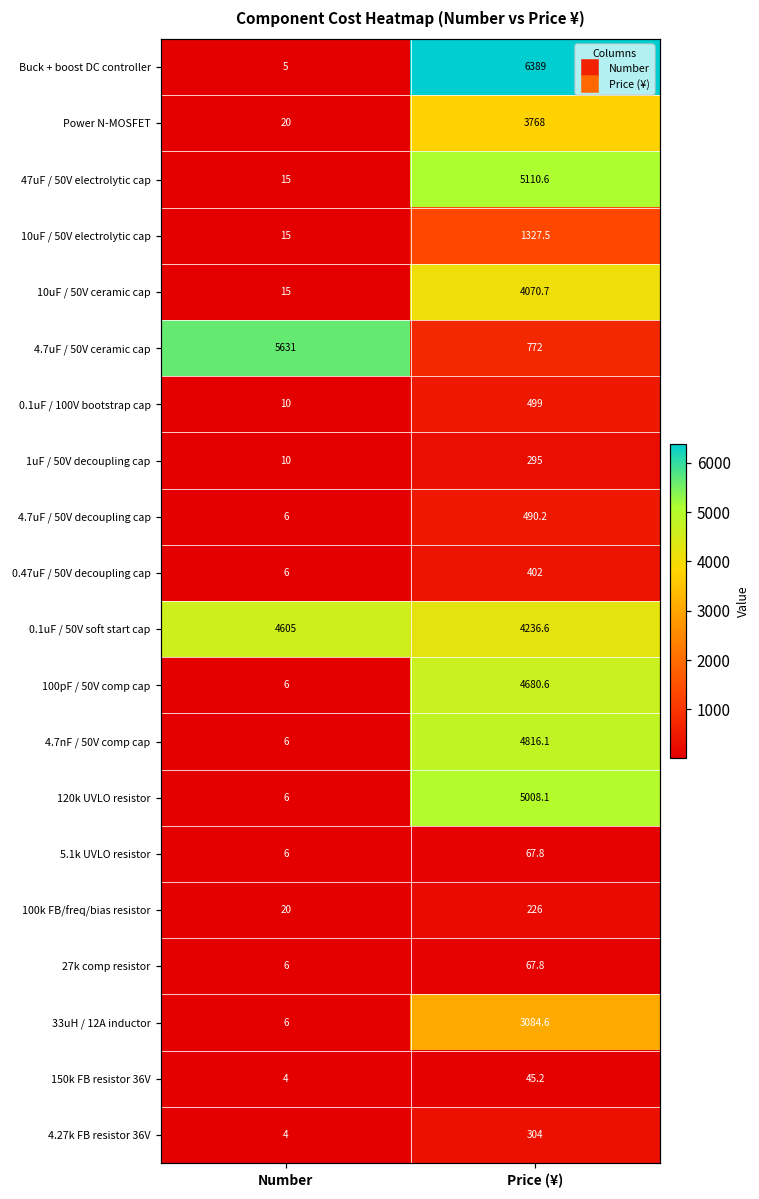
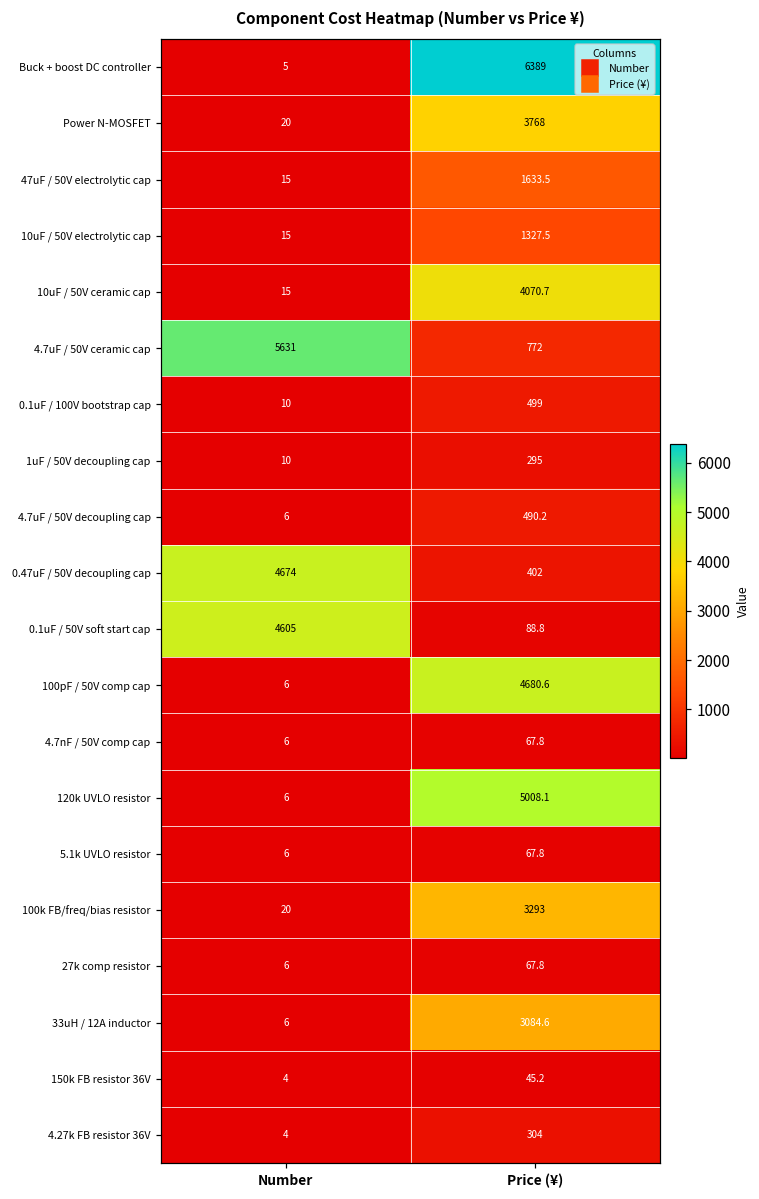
  {
    "Buck + boost DC controller": {
      "Number": 5,
      "Price (¥)": 6389
    },
    "Power N-MOSFET": {
      "Number": 20,
      "Price (¥)": 3768
    },
    "47uF / 50V electrolytic cap": {
      "Number": 15,
-     "Price (¥)": 5110.6
+     "Price (¥)": 1633.5
    },
    "10uF / 50V electrolytic cap": {
      "Number": 15,
      "Price (¥)": 1327.5
    },
    "10uF / 50V ceramic cap": {
      "Number": 15,
      "Price (¥)": 4070.7
    },
    "4.7uF / 50V ceramic cap": {
      "Number": 5631,
      "Price (¥)": 772
    },
    "0.1uF / 100V bootstrap cap": {
      "Number": 10,
      "Price (¥)": 499
    },
    "1uF / 50V decoupling cap": {
      "Number": 10,
      "Price (¥)": 295
    },
    "4.7uF / 50V decoupling cap": {
      "Number": 6,
      "Price (¥)": 490.2
    },
    "0.47uF / 50V decoupling cap": {
-     "Number": 6,
+     "Number": 4674,
      "Price (¥)": 402
    },
    "0.1uF / 50V soft start cap": {
      "Number": 4605,
-     "Price (¥)": 4236.6
+     "Price (¥)": 88.8
    },
    "100pF / 50V comp cap": {
      "Number": 6,
      "Price (¥)": 4680.6
    },
    "4.7nF / 50V comp cap": {
      "Number": 6,
-     "Price (¥)": 4816.1
+     "Price (¥)": 67.8
    },
    "120k UVLO resistor": {
      "Number": 6,
      "Price (¥)": 5008.1
    },
    "5.1k UVLO resistor": {
      "Number": 6,
      "Price (¥)": 67.8
    },
    "100k FB/freq/bias resistor": {
      "Number": 20,
-     "Price (¥)": 226
+     "Price (¥)": 3293
    },
    "27k comp resistor": {
      "Number": 6,
      "Price (¥)": 67.8
    },
    "33uH / 12A inductor": {
      "Number": 6,
      "Price (¥)": 3084.6
    },
    "150k FB resistor 36V": {
      "Number": 4,
      "Price (¥)": 45.2
    },
    "4.27k FB resistor 36V": {
      "Number": 4,
      "Price (¥)": 304
    }
  }
